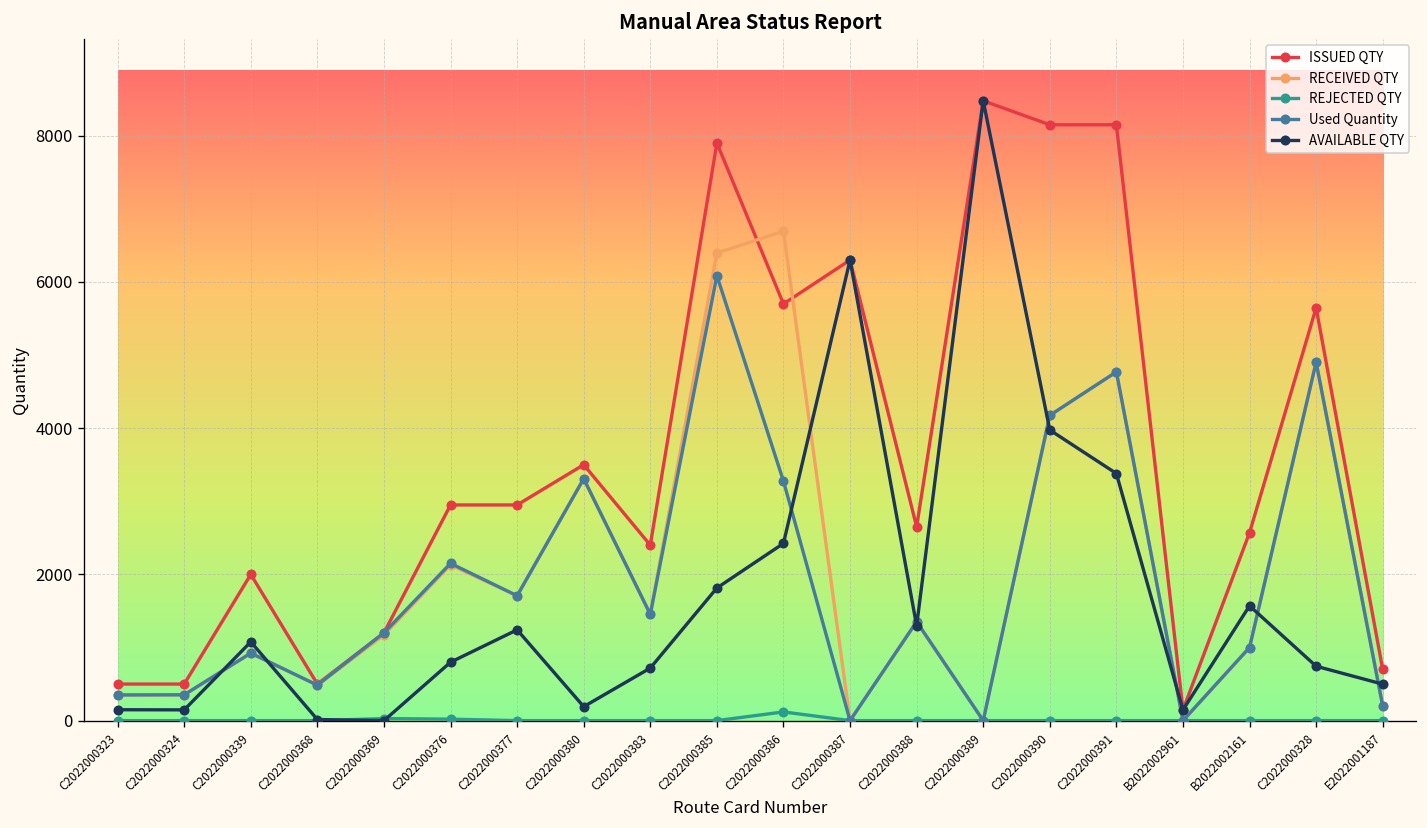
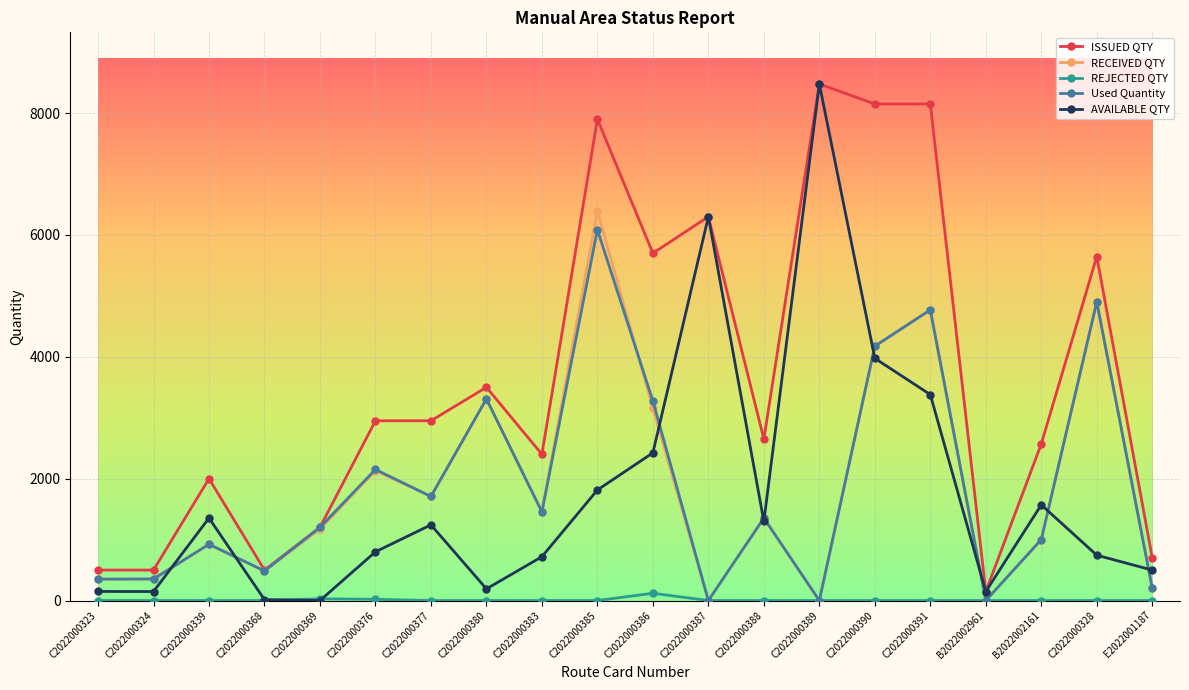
  {
    "ISSUED QTY": {
      "C2022000323": 500,
      "C2022000324": 500,
      "C2022000339": 2000,
      "C2022000376": 3000,
      "C2022000377": 3000,
      "C2022000380": 3500,
      "C2022000383": 2400,
      "C2022000385": 7900,
      "C2022000386": 5700,
      "C2022000388": 2700,
      "C2022000390": 8200,
      "C2022000391": 8200,
      "B2022002161": 2600,
      "C2022000328": 5600,
      "E2022001187": 700
    },
    "RECEIVED QTY": {
      "C2022000385": 6400,
-     "C2022000386": 6700
+     "C2022000386": 3200
    },
    "AVAILABLE QTY": {
      "C2022000323": 100,
      "C2022000324": 100,
-     "C2022000339": 1100,
+     "C2022000339": 1400,
      "C2022000376": 800,
      "C2022000377": 1200,
      "C2022000380": 200,
      "C2022000383": 700,
      "C2022000385": 1800,
      "C2022000386": 2400,
      "C2022000388": 1300,
      "C2022000390": 4000,
      "C2022000391": 3400,
      "B2022002161": 1600,
      "C2022000328": 700,
      "E2022001187": 500
    }
  }
